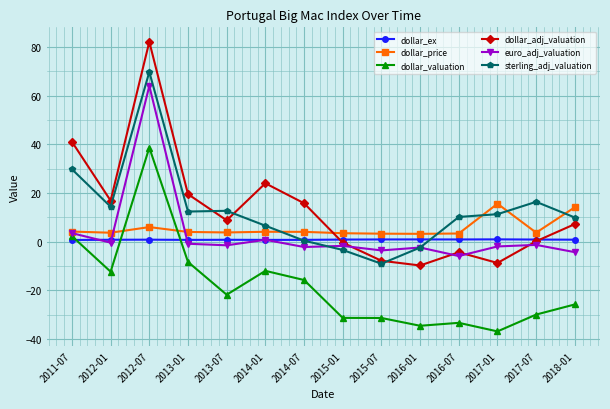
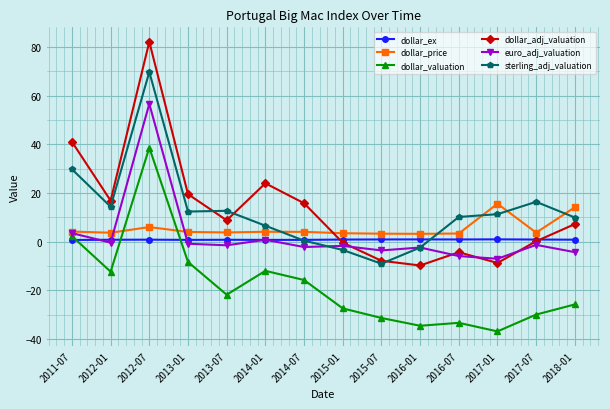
  {
    "dollar_ex": {
      "2011-07": 1,
      "2012-01": 1,
      "2012-07": 1,
      "2013-01": 1,
      "2013-07": 1,
      "2015-01": 1,
      "2015-07": 1,
      "2016-01": 1,
      "2016-07": 1,
      "2017-01": 1,
      "2018-01": 1
    },
    "dollar_price": {
      "2012-01": 4,
      "2012-07": 6,
      "2013-01": 4,
      "2013-07": 4,
      "2014-01": 4,
      "2014-07": 4,
      "2015-01": 3,
      "2015-07": 3,
      "2016-01": 3,
      "2016-07": 3,
      "2017-01": 16,
      "2017-07": 4,
      "2018-01": 14
    },
    "dollar_valuation": {
      "2011-07": 2,
      "2012-01": -12,
      "2012-07": 39,
      "2013-01": -8,
      "2013-07": -22,
      "2014-01": -12,
      "2014-07": -16,
-     "2015-01": -31,
+     "2015-01": -27,
      "2015-07": -31,
      "2016-01": -35,
      "2016-07": -33,
      "2017-01": -37,
      "2017-07": -30,
      "2018-01": -26
    },
    "dollar_adj_valuation": {
      "2011-07": 41,
      "2012-01": 17,
      "2012-07": 82,
      "2013-01": 20,
      "2013-07": 9,
      "2014-01": 24,
      "2014-07": 16,
      "2015-01": 0,
      "2015-07": -8,
      "2016-01": -10,
      "2016-07": -4,
      "2017-01": -9,
      "2018-01": 7
    },
    "euro_adj_valuation": {
      "2012-01": 0,
-     "2012-07": 64,
+     "2012-07": 57,
      "2013-01": -1,
      "2013-07": -1,
      "2014-07": -2,
      "2015-01": -2,
      "2015-07": -4,
      "2016-07": -6,
-     "2017-01": -2,
+     "2017-01": -7,
      "2017-07": -1,
      "2018-01": -4
    },
    "sterling_adj_valuation": {
      "2011-07": 30,
      "2012-01": 14,
      "2012-07": 70,
      "2013-01": 12,
      "2013-07": 13,
      "2014-01": 7,
      "2015-01": -3,
      "2015-07": -9,
      "2016-07": 10,
      "2017-01": 11,
      "2017-07": 16,
      "2018-01": 10
    }
  }
